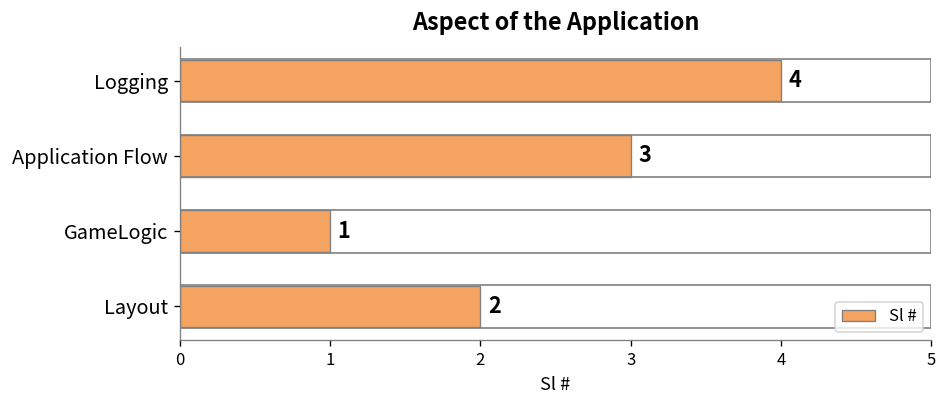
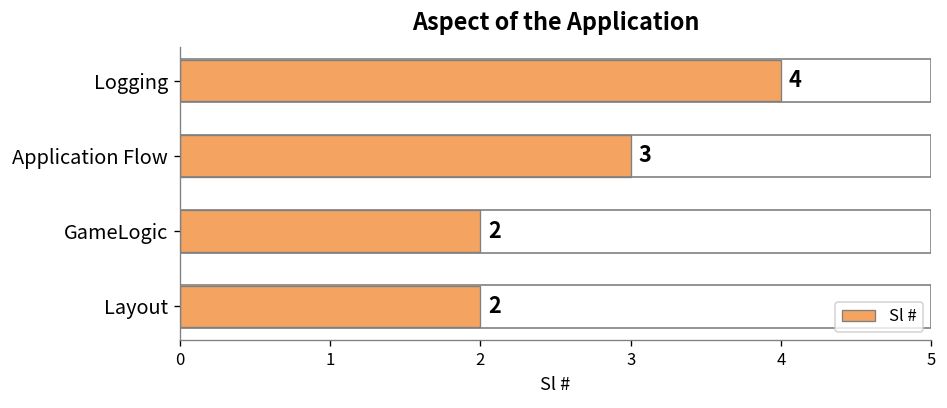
  {
    "Logging": 4,
    "Application Flow": 3,
-   "GameLogic": 1,
+   "GameLogic": 2,
    "Layout": 2
  }
